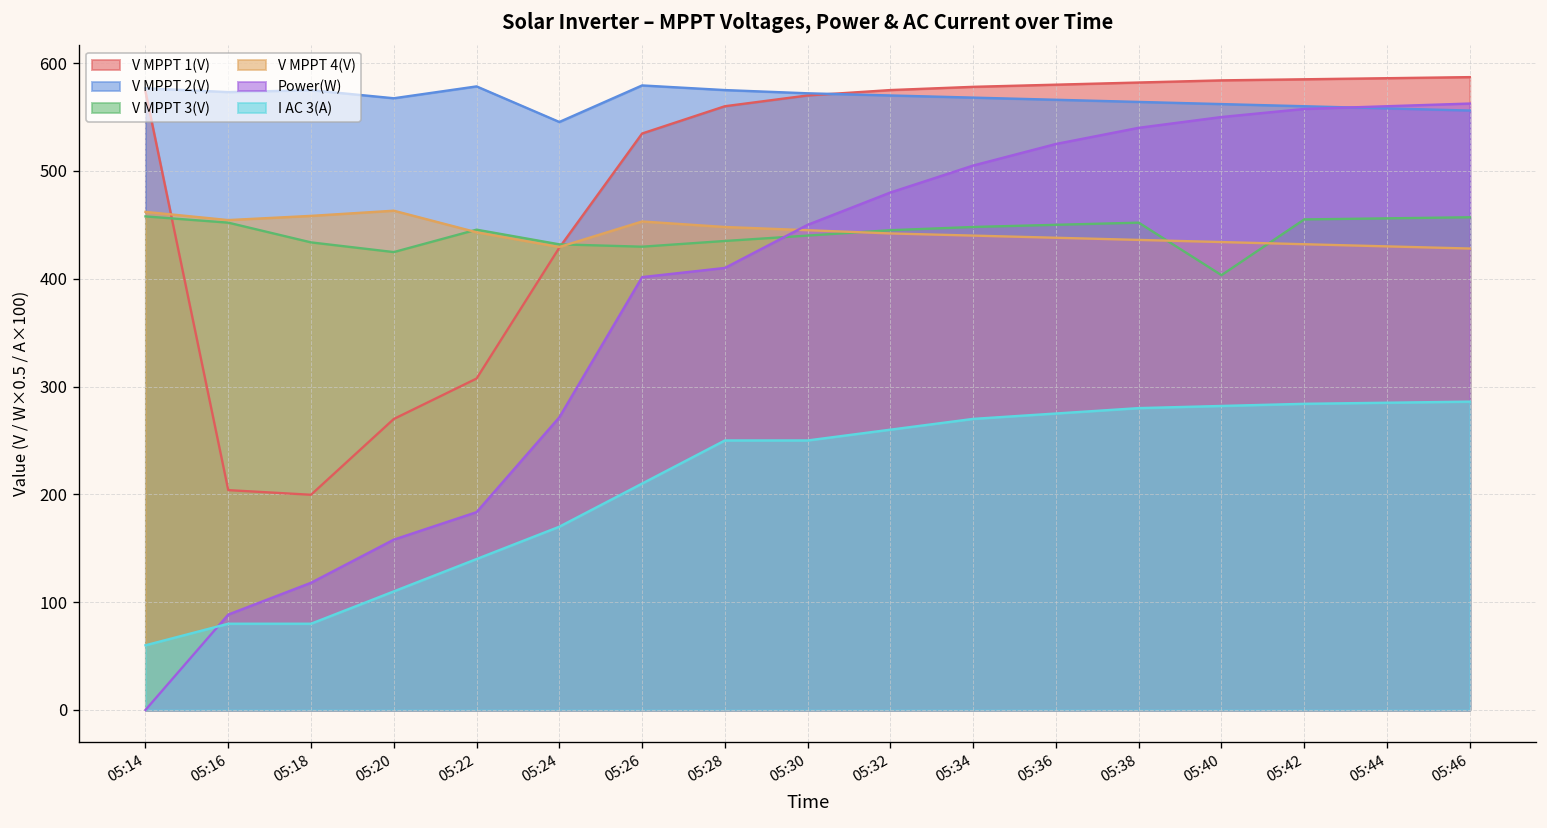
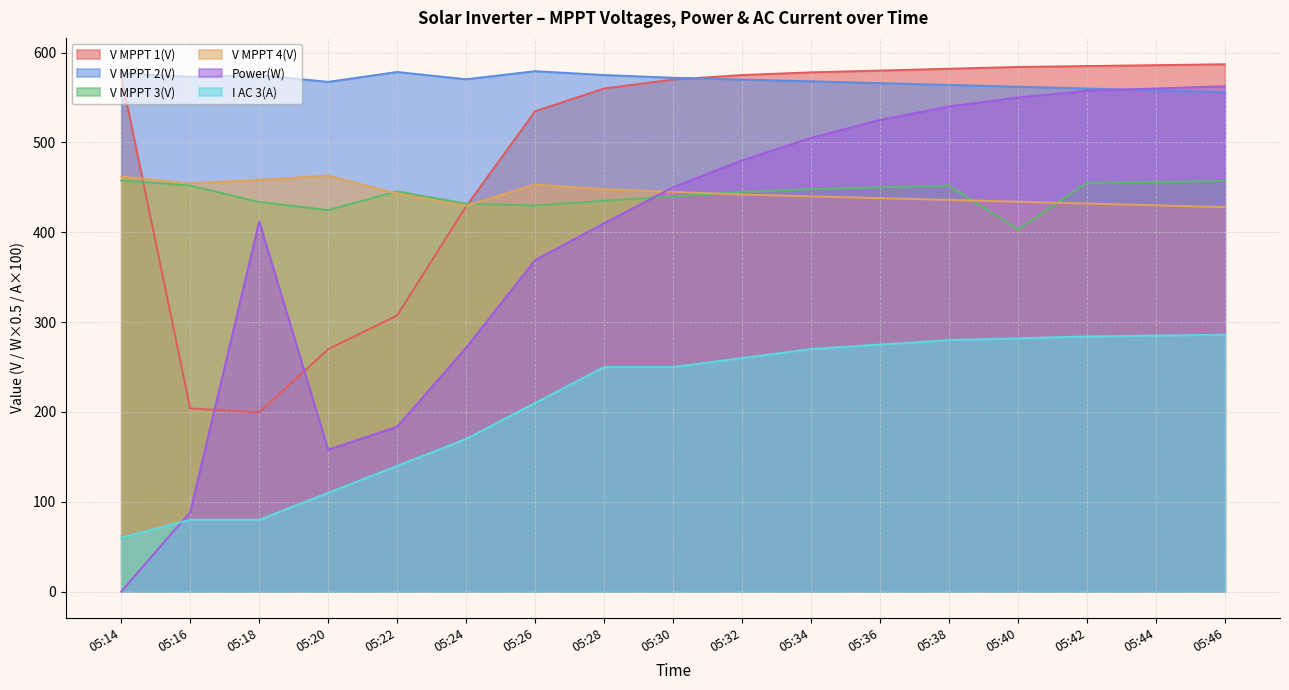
  {
    "V MPPT 2(V)": {
      "05:20": 570,
      "05:22": 580,
-     "05:24": 550,
+     "05:24": 570,
      "05:26": 580,
      "05:28": 580,
      "05:32": 570,
      "05:34": 570,
      "05:36": 570,
      "05:38": 560,
      "05:40": 560,
      "05:46": 560
    },
    "V MPPT 3(V)": {
      "05:14": 460,
      "05:18": 430,
      "05:20": 420,
      "05:26": 430,
      "05:28": 440,
      "05:30": 440,
      "05:32": 450,
      "05:34": 450,
      "05:36": 450,
      "05:38": 450,
      "05:40": 400,
      "05:42": 460,
      "05:44": 460,
      "05:46": 460
    },
    "Power(W)": {
      "05:14": 0,
      "05:16": 90,
-     "05:18": 120,
+     "05:18": 410,
      "05:20": 160,
      "05:22": 180,
      "05:24": 270,
-     "05:26": 400,
+     "05:26": 370,
      "05:28": 410,
      "05:30": 450,
      "05:32": 480,
      "05:34": 510,
      "05:36": 530,
      "05:38": 540,
      "05:40": 550,
      "05:46": 560
    },
    "I AC 3(A)": {
      "05:14": 60,
      "05:16": 80,
      "05:18": 80,
      "05:20": 110,
      "05:22": 140,
      "05:24": 170,
      "05:26": 210,
      "05:28": 250,
      "05:30": 250,
      "05:32": 260,
      "05:34": 270,
      "05:36": 280,
      "05:38": 280,
      "05:40": 280,
      "05:42": 280,
      "05:44": 290,
      "05:46": 290
    }
  }
